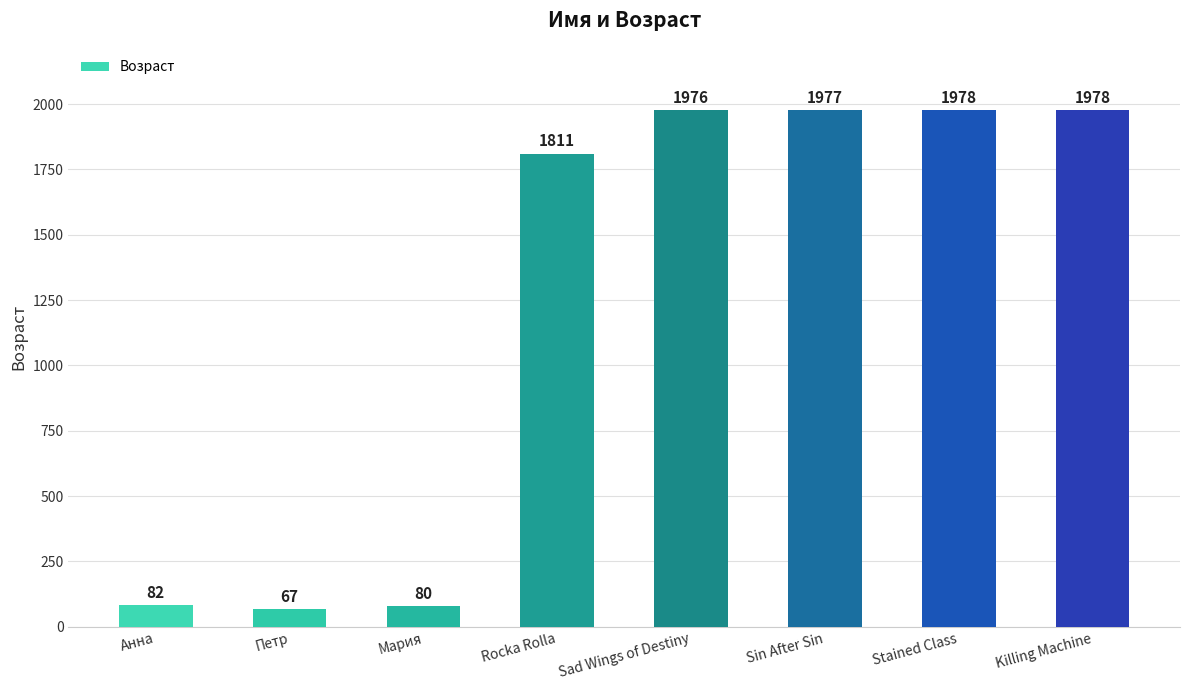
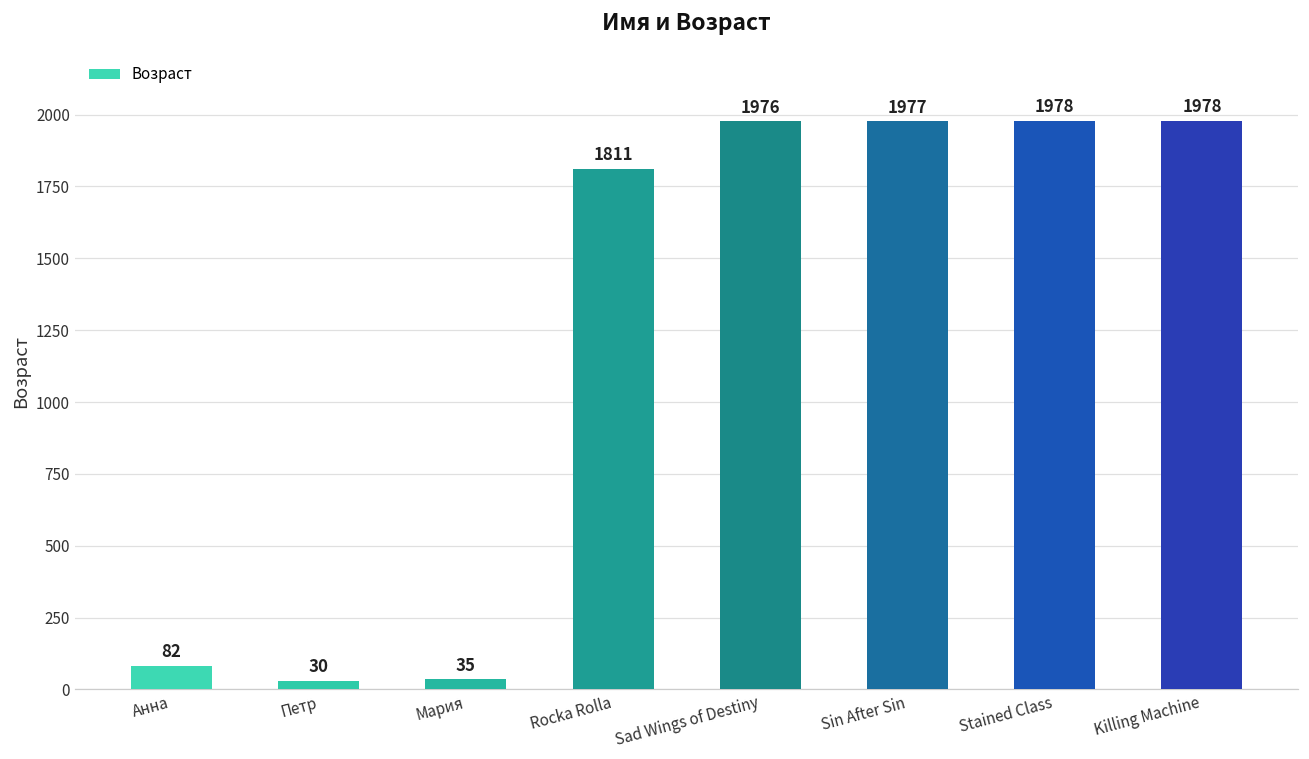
  {
    "Анна": 82,
-   "Петр": 67,
-   "Мария": 80,
+   "Петр": 30,
+   "Мария": 35,
    "Rocka Rolla": 1811,
    "Sad Wings of Destiny": 1976,
    "Sin After Sin": 1977,
    "Stained Class": 1978,
    "Killing Machine": 1978
  }
